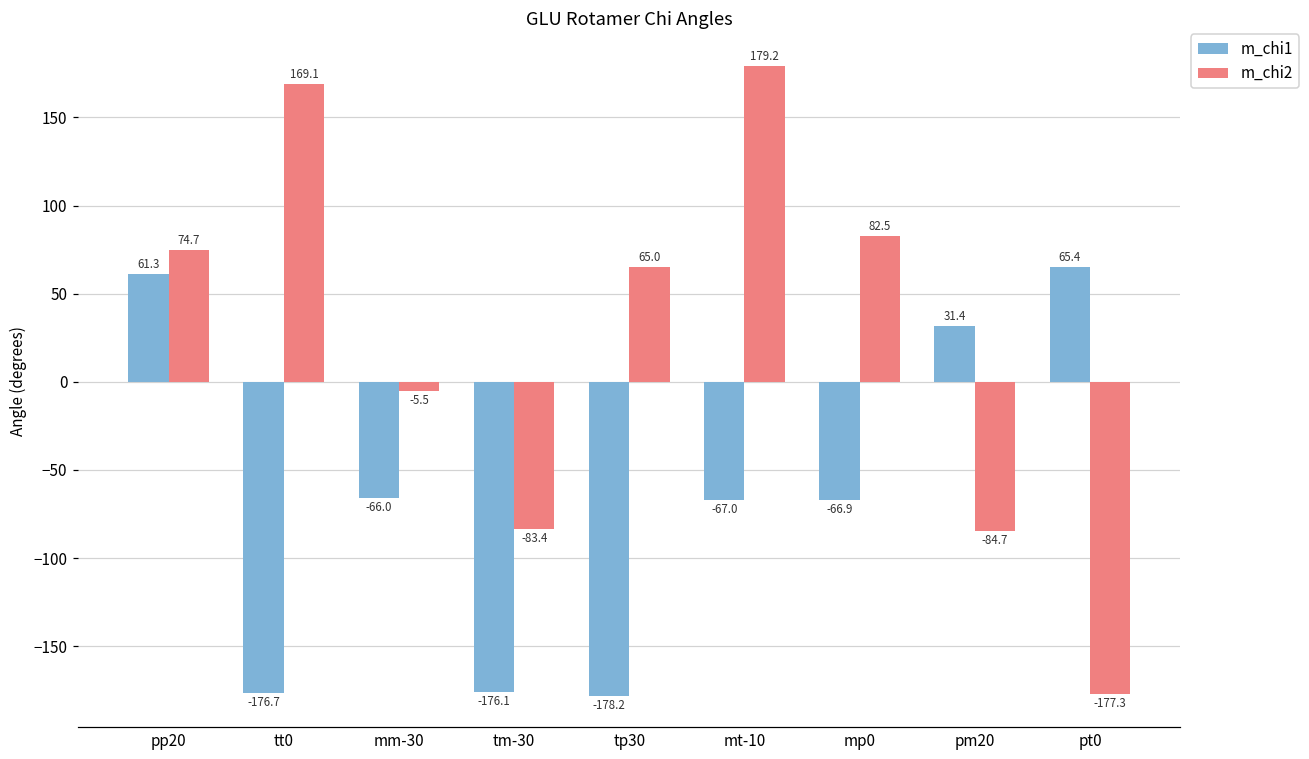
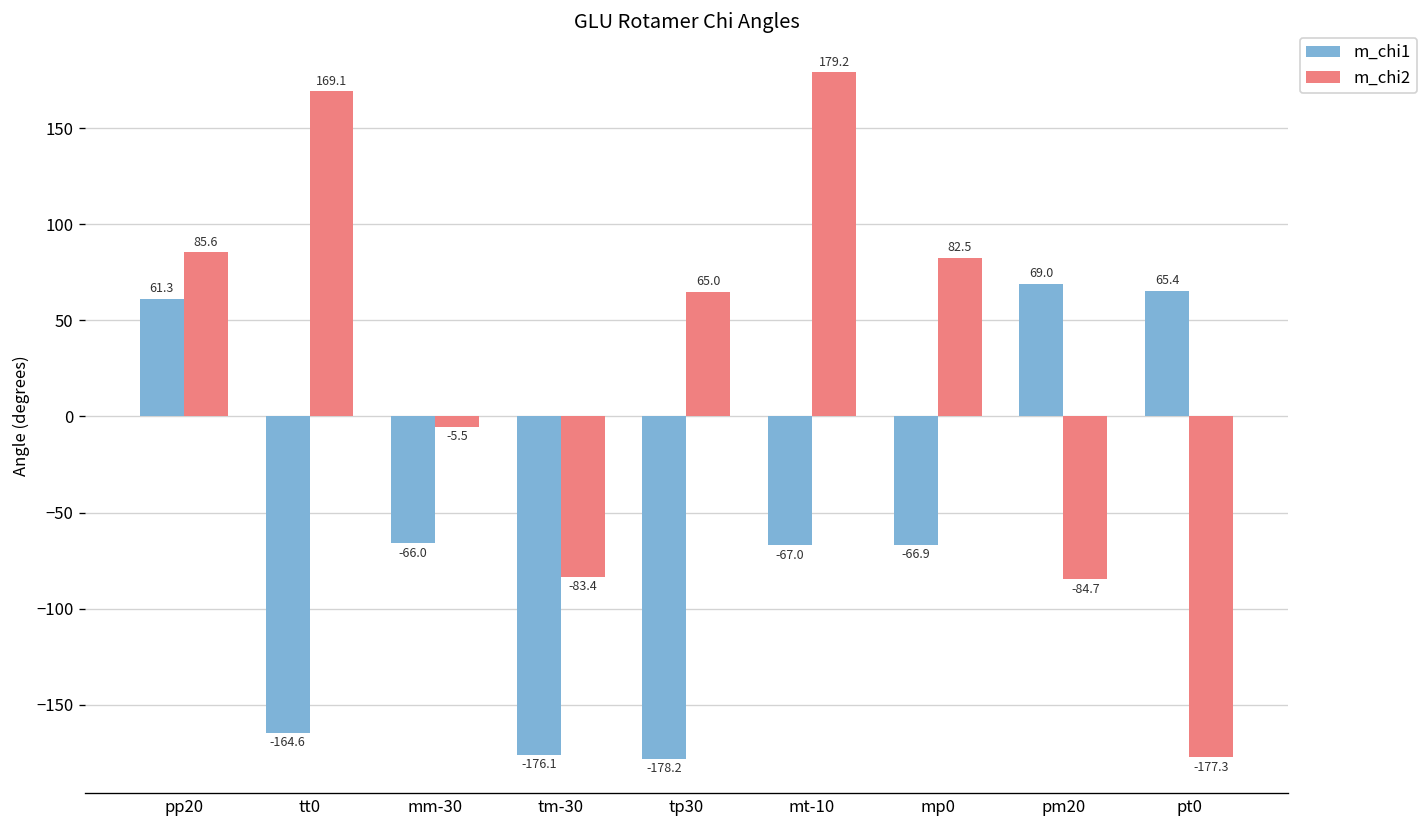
  {
    "m_chi1": {
      "pp20": 61.3,
-     "tt0": -176.7,
+     "tt0": -164.6,
      "mm-30": -66.0,
      "tm-30": -176.1,
      "tp30": -178.2,
      "mt-10": -67.0,
      "mp0": -66.9,
-     "pm20": 31.4,
+     "pm20": 69.0,
      "pt0": 65.4
    },
    "m_chi2": {
-     "pp20": 74.7,
+     "pp20": 85.6,
      "tt0": 169.1,
      "mm-30": -5.5,
      "tm-30": -83.4,
      "tp30": 65.0,
      "mt-10": 179.2,
      "mp0": 82.5,
      "pm20": -84.7,
      "pt0": -177.3
    }
  }
